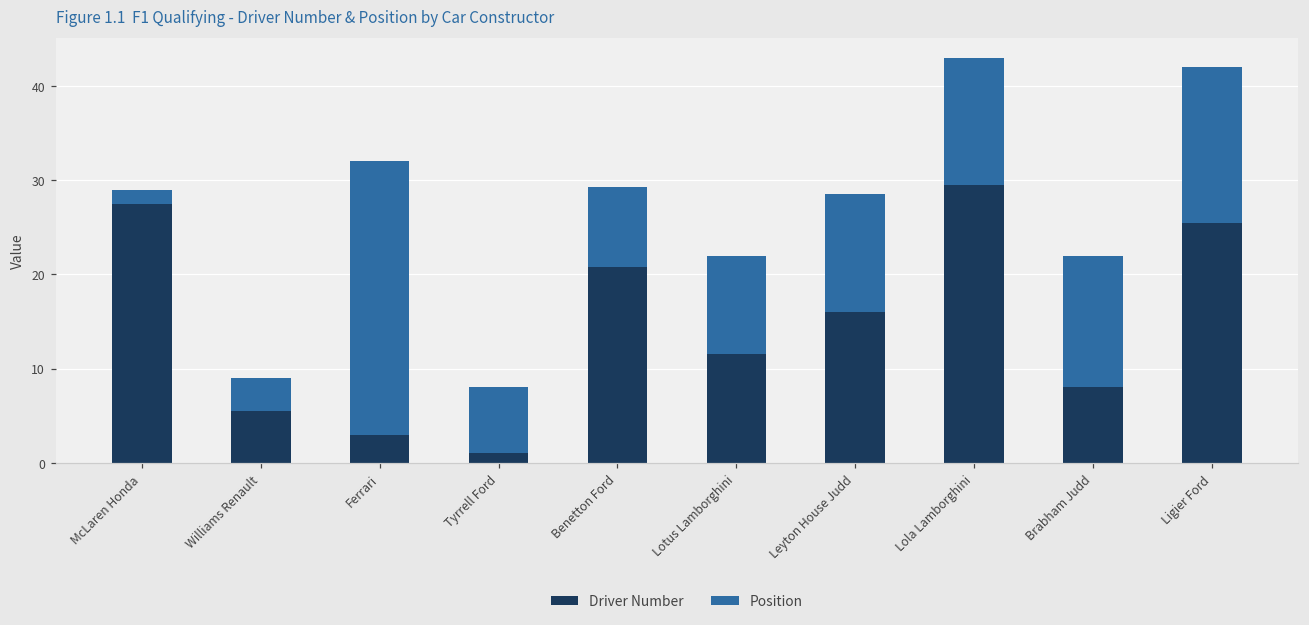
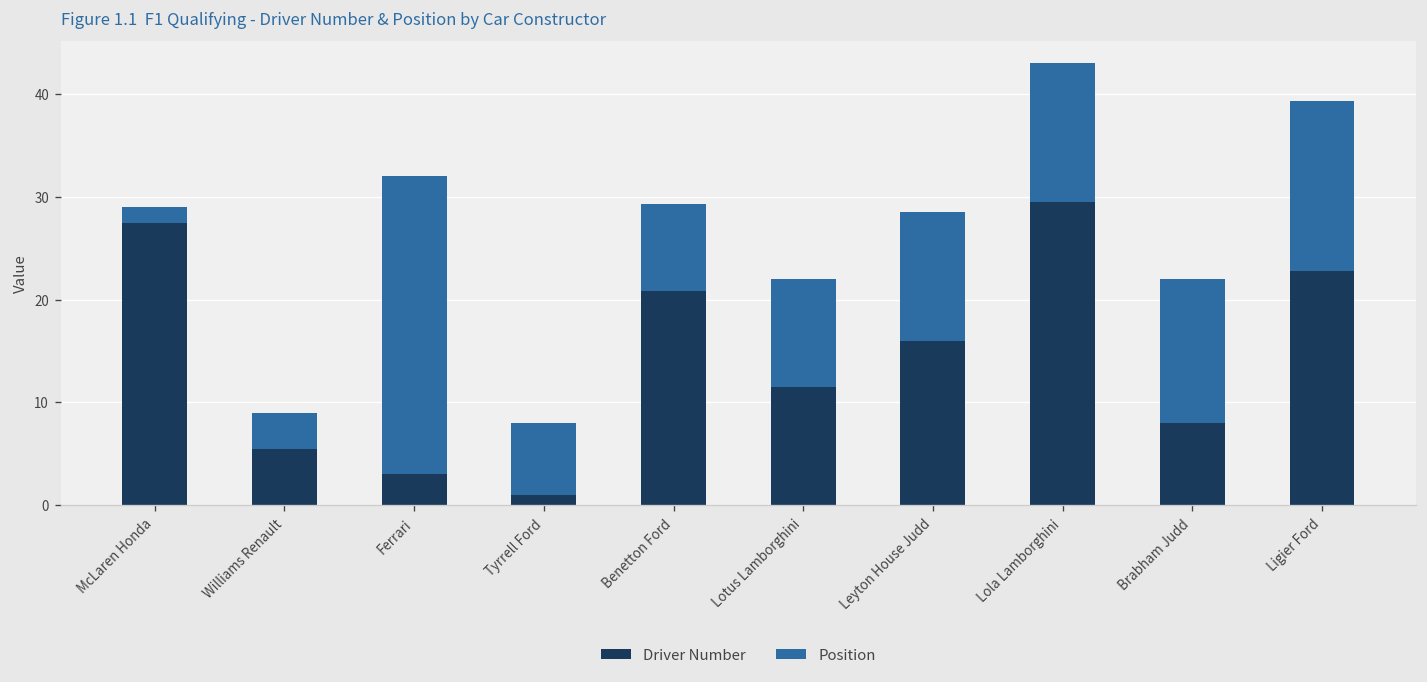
  {
    "Driver Number": {
      "McLaren Honda": 28,
      "Williams Renault": 6,
      "Ferrari": 3,
      "Tyrrell Ford": 1,
      "Benetton Ford": 21,
      "Lotus Lamborghini": 12,
      "Leyton House Judd": 16,
      "Lola Lamborghini": 30,
      "Brabham Judd": 8,
-     "Ligier Ford": 26
+     "Ligier Ford": 23
    },
    "Position": {
      "McLaren Honda": 2,
      "Williams Renault": 4,
      "Ferrari": 29,
      "Tyrrell Ford": 7,
      "Benetton Ford": 9,
      "Lotus Lamborghini": 11,
      "Leyton House Judd": 13,
      "Lola Lamborghini": 14,
      "Brabham Judd": 14,
      "Ligier Ford": 17
    }
  }
